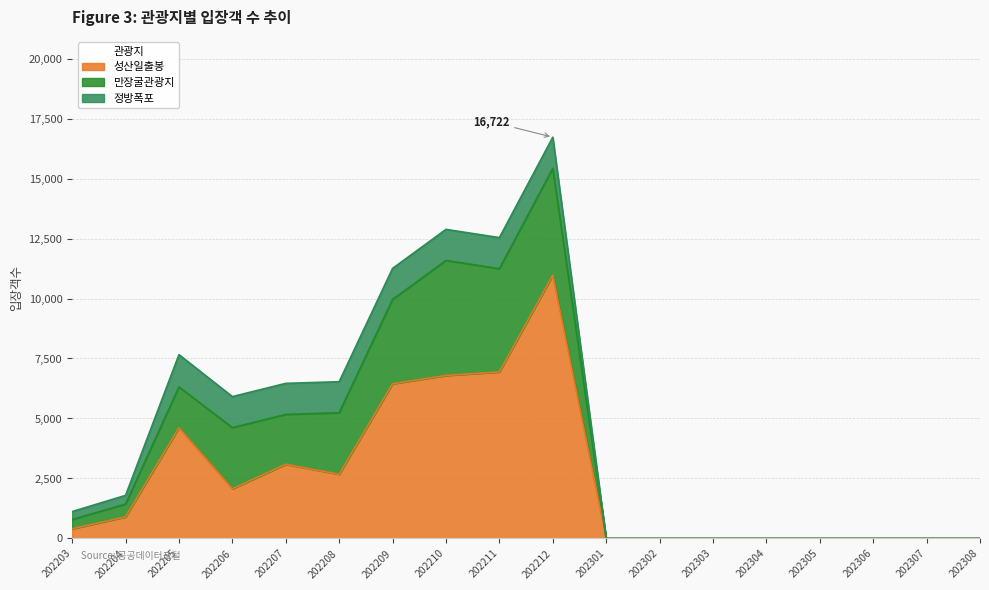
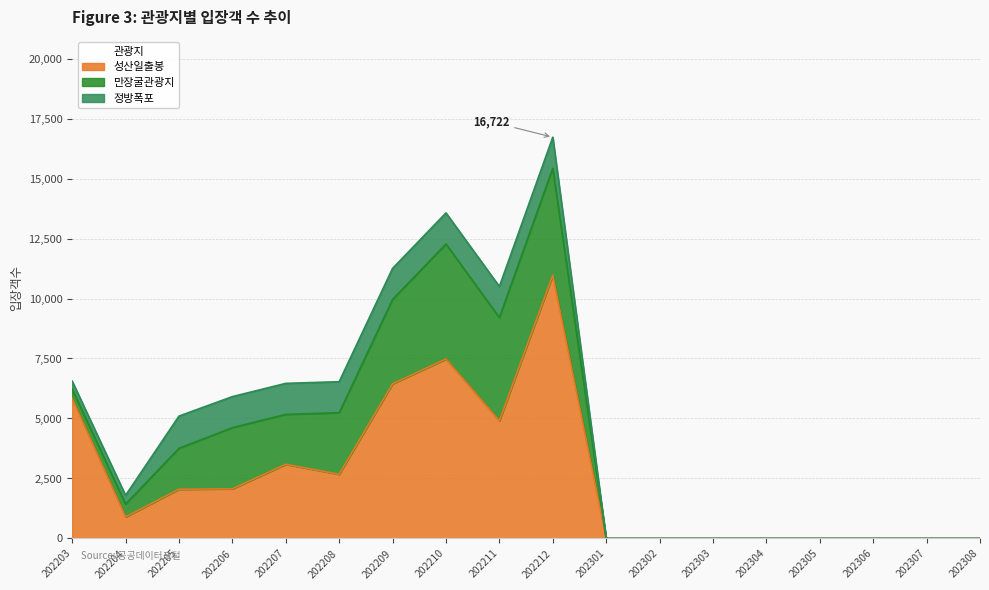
  {
    "성산일출봉": {
-     "202203": "400",
+     "202203": "5,800",
      "202204": "900",
-     "202205": "4,600",
+     "202205": "2,100",
      "202206": "2,100",
      "202207": "3,100",
      "202208": "2,700",
      "202209": "6,400",
-     "202210": "6,800",
-     "202211": "6,900",
+     "202210": "7,500",
+     "202211": "4,900",
      "202212": "11,000"
    }
  }
